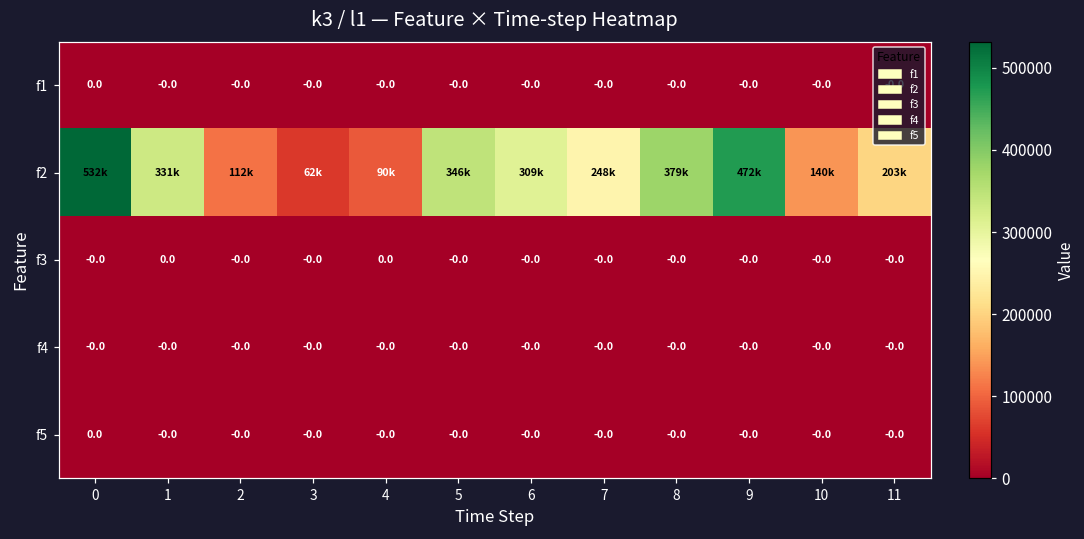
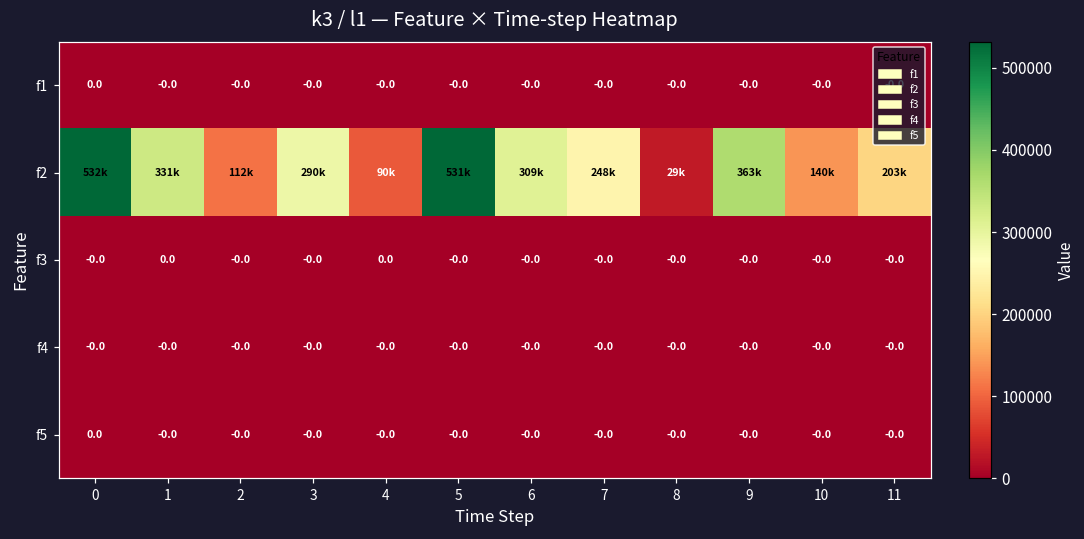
  {
    "f1": {
      "0": "0.0",
      "1": "-0.0",
      "2": "-0.0",
      "3": "-0.0",
      "4": "-0.0",
      "5": "-0.0",
      "6": "-0.0",
      "7": "-0.0",
      "8": "-0.0",
      "9": "-0.0",
      "10": "-0.0"
    },
    "f2": {
      "0": "532k",
      "1": "331k",
      "2": "112k",
-     "3": "62k",
+     "3": "290k",
      "4": "90k",
-     "5": "346k",
+     "5": "531k",
      "6": "309k",
      "7": "248k",
-     "8": "379k",
-     "9": "472k",
+     "8": "29k",
+     "9": "363k",
      "10": "140k",
      "11": "203k"
    },
    "f3": {
      "0": "-0.0",
      "1": "0.0",
      "2": "-0.0",
      "3": "-0.0",
      "4": "0.0",
      "5": "-0.0",
      "6": "-0.0",
      "7": "-0.0",
      "8": "-0.0",
      "9": "-0.0",
      "10": "-0.0",
      "11": "-0.0"
    },
    "f4": {
      "0": "-0.0",
      "1": "-0.0",
      "2": "-0.0",
      "3": "-0.0",
      "4": "-0.0",
      "5": "-0.0",
      "6": "-0.0",
      "7": "-0.0",
      "8": "-0.0",
      "9": "-0.0",
      "10": "-0.0",
      "11": "-0.0"
    },
    "f5": {
      "0": "0.0",
      "1": "-0.0",
      "2": "-0.0",
      "3": "-0.0",
      "4": "-0.0",
      "5": "-0.0",
      "6": "-0.0",
      "7": "-0.0",
      "8": "-0.0",
      "9": "-0.0",
      "10": "-0.0",
      "11": "-0.0"
    }
  }
